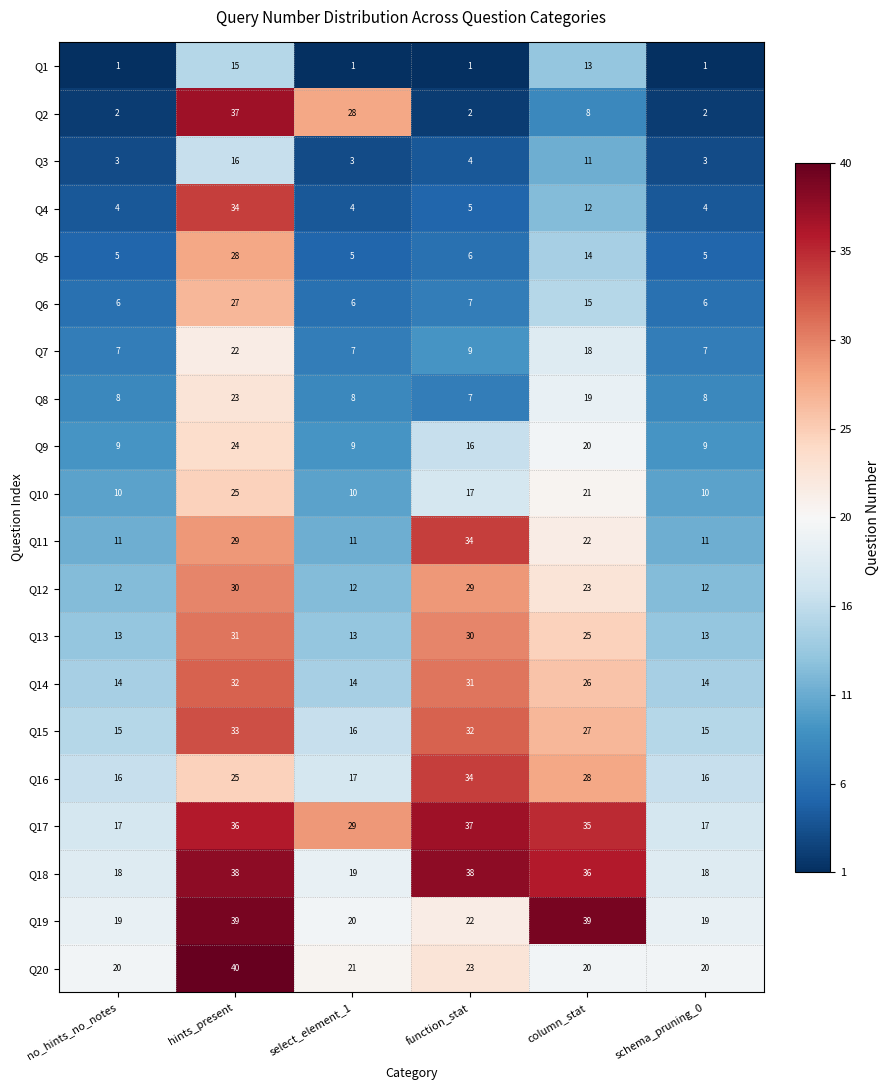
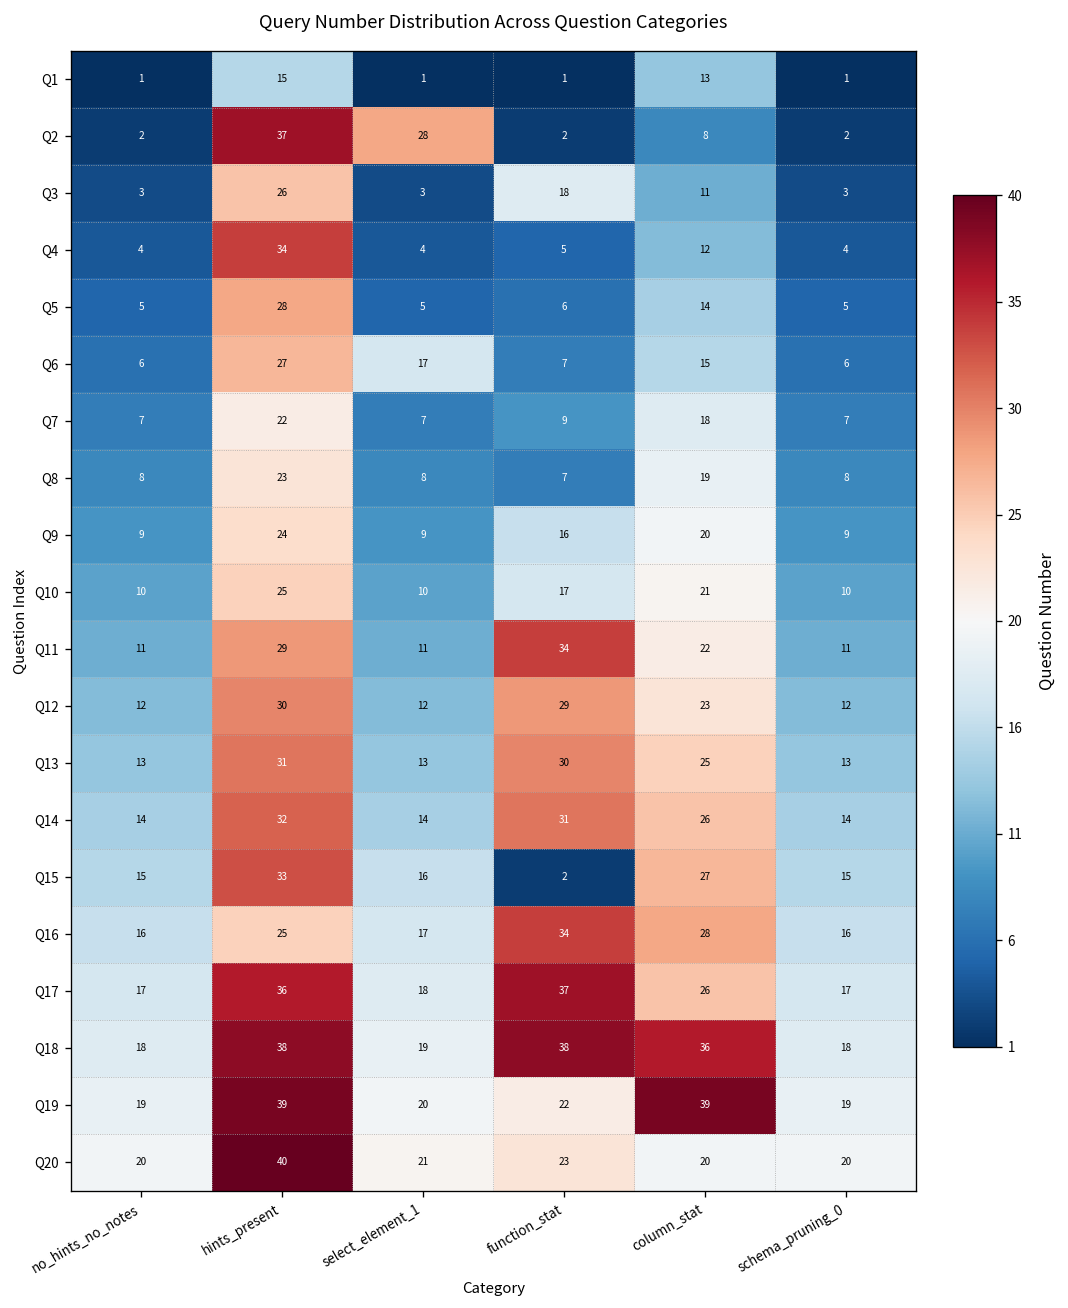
  {
    "Q1": {
      "no_hints_no_notes": 1,
      "hints_present": 15,
      "select_element_1": 1,
      "function_stat": 1,
      "column_stat": 13,
      "schema_pruning_0": 1
    },
    "Q2": {
      "no_hints_no_notes": 2,
      "hints_present": 37,
      "select_element_1": 28,
      "function_stat": 2,
      "column_stat": 8,
      "schema_pruning_0": 2
    },
    "Q3": {
      "no_hints_no_notes": 3,
-     "hints_present": 16,
+     "hints_present": 26,
      "select_element_1": 3,
-     "function_stat": 4,
+     "function_stat": 18,
      "column_stat": 11,
      "schema_pruning_0": 3
    },
    "Q4": {
      "no_hints_no_notes": 4,
      "hints_present": 34,
      "select_element_1": 4,
      "function_stat": 5,
      "column_stat": 12,
      "schema_pruning_0": 4
    },
    "Q5": {
      "no_hints_no_notes": 5,
      "hints_present": 28,
      "select_element_1": 5,
      "function_stat": 6,
      "column_stat": 14,
      "schema_pruning_0": 5
    },
    "Q6": {
      "no_hints_no_notes": 6,
      "hints_present": 27,
-     "select_element_1": 6,
+     "select_element_1": 17,
      "function_stat": 7,
      "column_stat": 15,
      "schema_pruning_0": 6
    },
    "Q7": {
      "no_hints_no_notes": 7,
      "hints_present": 22,
      "select_element_1": 7,
      "function_stat": 9,
      "column_stat": 18,
      "schema_pruning_0": 7
    },
    "Q8": {
      "no_hints_no_notes": 8,
      "hints_present": 23,
      "select_element_1": 8,
      "function_stat": 7,
      "column_stat": 19,
      "schema_pruning_0": 8
    },
    "Q9": {
      "no_hints_no_notes": 9,
      "hints_present": 24,
      "select_element_1": 9,
      "function_stat": 16,
      "column_stat": 20,
      "schema_pruning_0": 9
    },
    "Q10": {
      "no_hints_no_notes": 10,
      "hints_present": 25,
      "select_element_1": 10,
      "function_stat": 17,
      "column_stat": 21,
      "schema_pruning_0": 10
    },
    "Q11": {
      "no_hints_no_notes": 11,
      "hints_present": 29,
      "select_element_1": 11,
      "function_stat": 34,
      "column_stat": 22,
      "schema_pruning_0": 11
    },
    "Q12": {
      "no_hints_no_notes": 12,
      "hints_present": 30,
      "select_element_1": 12,
      "function_stat": 29,
      "column_stat": 23,
      "schema_pruning_0": 12
    },
    "Q13": {
      "no_hints_no_notes": 13,
      "hints_present": 31,
      "select_element_1": 13,
      "function_stat": 30,
      "column_stat": 25,
      "schema_pruning_0": 13
    },
    "Q14": {
      "no_hints_no_notes": 14,
      "hints_present": 32,
      "select_element_1": 14,
      "function_stat": 31,
      "column_stat": 26,
      "schema_pruning_0": 14
    },
    "Q15": {
      "no_hints_no_notes": 15,
      "hints_present": 33,
      "select_element_1": 16,
-     "function_stat": 32,
+     "function_stat": 2,
      "column_stat": 27,
      "schema_pruning_0": 15
    },
    "Q16": {
      "no_hints_no_notes": 16,
      "hints_present": 25,
      "select_element_1": 17,
      "function_stat": 34,
      "column_stat": 28,
      "schema_pruning_0": 16
    },
    "Q17": {
      "no_hints_no_notes": 17,
      "hints_present": 36,
-     "select_element_1": 29,
+     "select_element_1": 18,
      "function_stat": 37,
-     "column_stat": 35,
+     "column_stat": 26,
      "schema_pruning_0": 17
    },
    "Q18": {
      "no_hints_no_notes": 18,
      "hints_present": 38,
      "select_element_1": 19,
      "function_stat": 38,
      "column_stat": 36,
      "schema_pruning_0": 18
    },
    "Q19": {
      "no_hints_no_notes": 19,
      "hints_present": 39,
      "select_element_1": 20,
      "function_stat": 22,
      "column_stat": 39,
      "schema_pruning_0": 19
    },
    "Q20": {
      "no_hints_no_notes": 20,
      "hints_present": 40,
      "select_element_1": 21,
      "function_stat": 23,
      "column_stat": 20,
      "schema_pruning_0": 20
    }
  }
